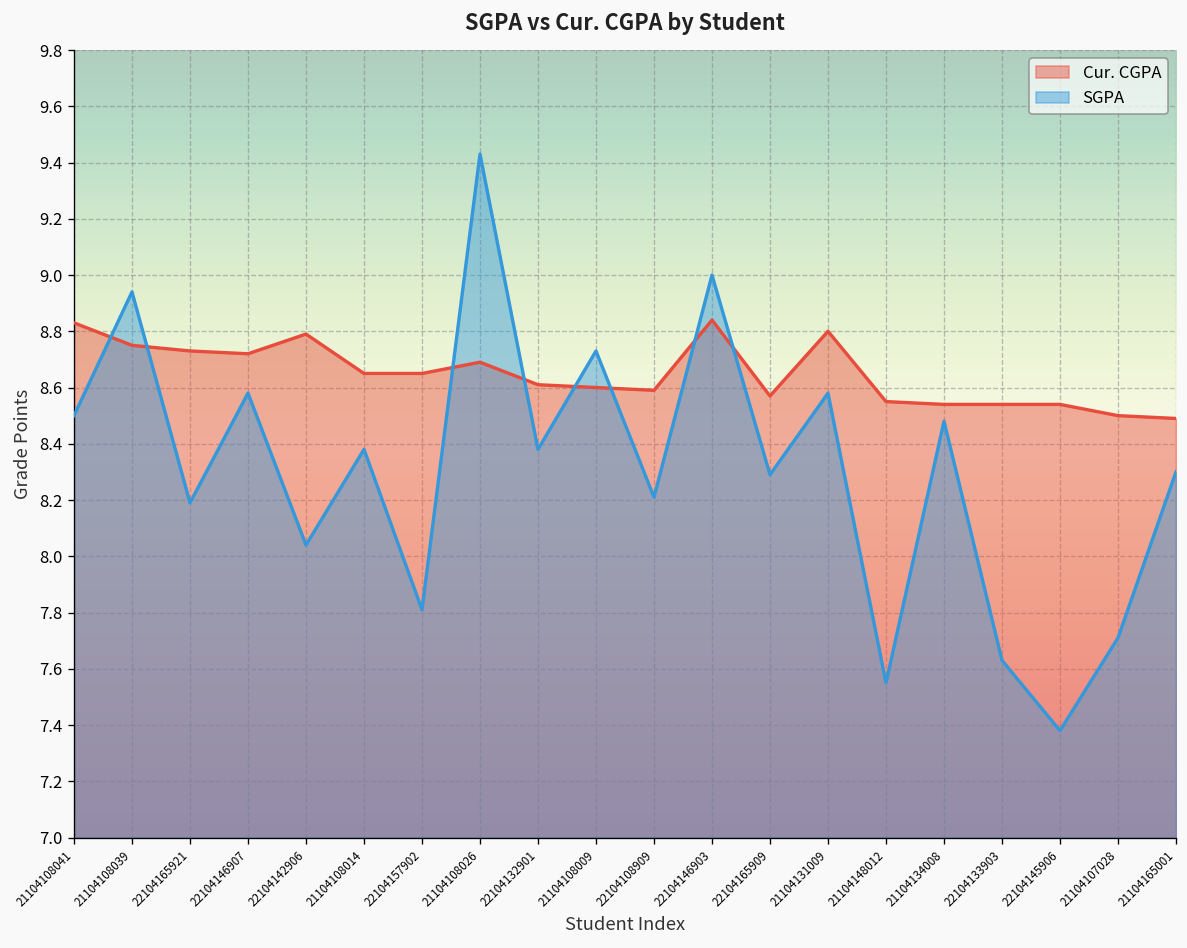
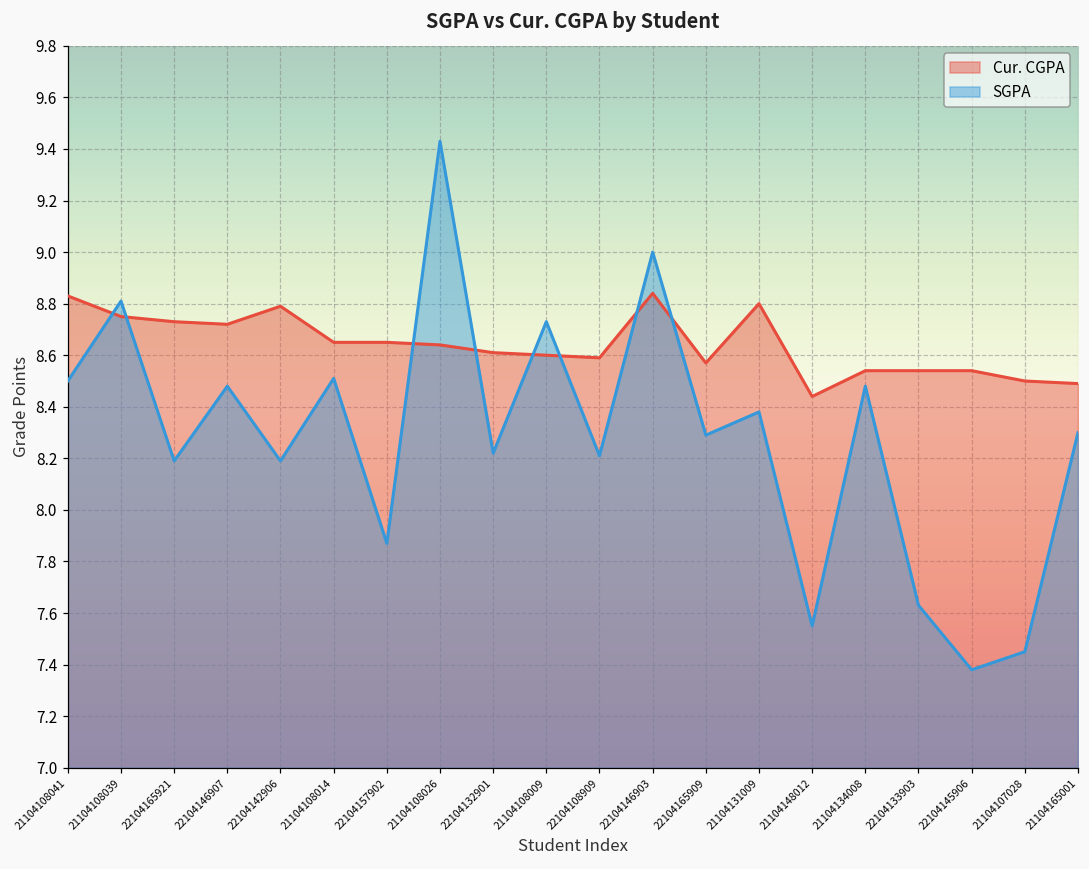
  {
    "Cur. CGPA": {
      "21104108041": 8.83,
      "21104108039": 8.75,
      "22104165921": 8.73,
      "22104146907": 8.72,
      "22104142906": 8.79,
      "21104108014": 8.65,
      "22104157902": 8.65,
-     "21104108026": 8.69,
+     "21104108026": 8.64,
      "22104132901": 8.61,
      "21104108009": 8.60,
      "22104108909": 8.59,
      "22104146903": 8.84,
      "22104165909": 8.57,
      "21104131009": 8.80,
-     "21104148012": 8.55,
+     "21104148012": 8.44,
      "21104134008": 8.54,
      "22104133903": 8.54,
      "22104145906": 8.54,
      "21104107028": 8.50,
      "21104165001": 8.49
    },
    "SGPA": {
      "21104108041": 8.50,
-     "21104108039": 8.94,
+     "21104108039": 8.81,
      "22104165921": 8.19,
-     "22104146907": 8.58,
-     "22104142906": 8.04,
-     "21104108014": 8.38,
-     "22104157902": 7.81,
+     "22104146907": 8.48,
+     "22104142906": 8.19,
+     "21104108014": 8.51,
+     "22104157902": 7.87,
      "21104108026": 9.43,
-     "22104132901": 8.38,
+     "22104132901": 8.22,
      "21104108009": 8.73,
      "22104108909": 8.21,
      "22104146903": 9.00,
      "22104165909": 8.29,
-     "21104131009": 8.58,
+     "21104131009": 8.38,
      "21104148012": 7.55,
      "21104134008": 8.48,
      "22104133903": 7.63,
      "22104145906": 7.38,
-     "21104107028": 7.71,
+     "21104107028": 7.45,
      "21104165001": 8.30
    }
  }
